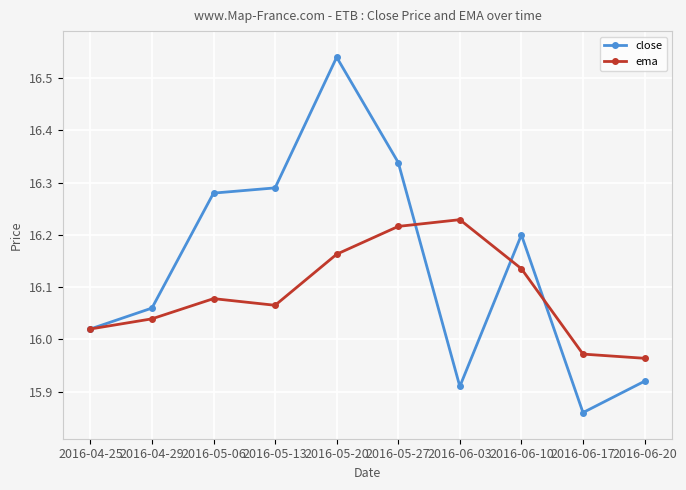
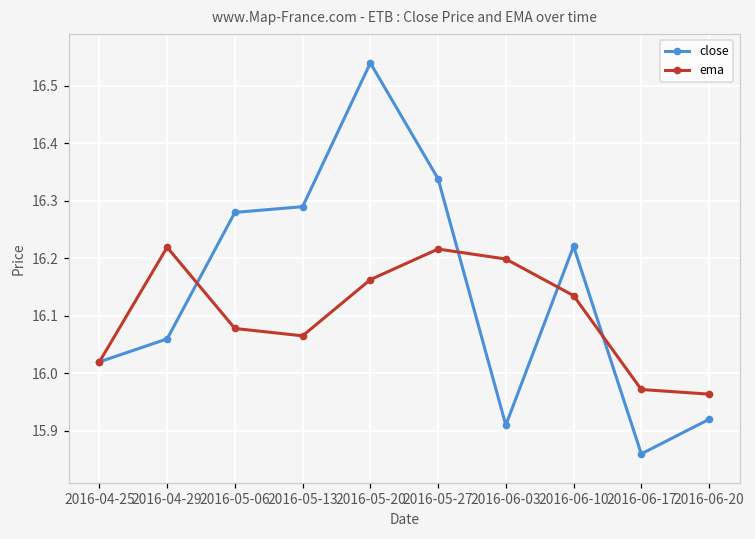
  {
    "close": {
      "2016-04-29": 16.06,
      "2016-05-06": 16.28,
      "2016-05-13": 16.29,
      "2016-05-20": 16.54,
      "2016-05-27": 16.34,
      "2016-06-03": 15.91,
-     "2016-06-10": 16.20,
+     "2016-06-10": 16.22,
      "2016-06-17": 15.86,
      "2016-06-20": 15.92
    },
    "ema": {
-     "2016-04-29": 16.04,
+     "2016-04-29": 16.22,
      "2016-05-06": 16.08,
      "2016-05-13": 16.07,
      "2016-05-20": 16.16,
      "2016-05-27": 16.22,
-     "2016-06-03": 16.23,
+     "2016-06-03": 16.20,
      "2016-06-10": 16.14,
      "2016-06-17": 15.97,
      "2016-06-20": 15.96
    }
  }
